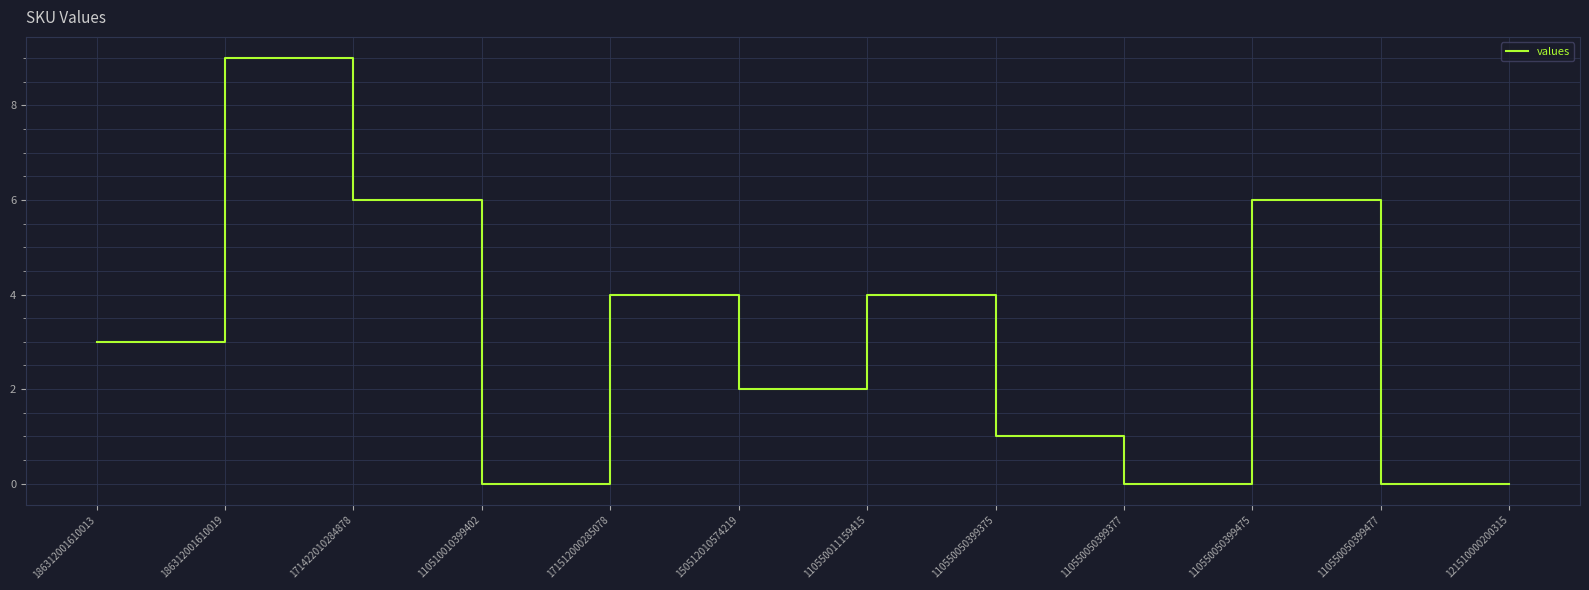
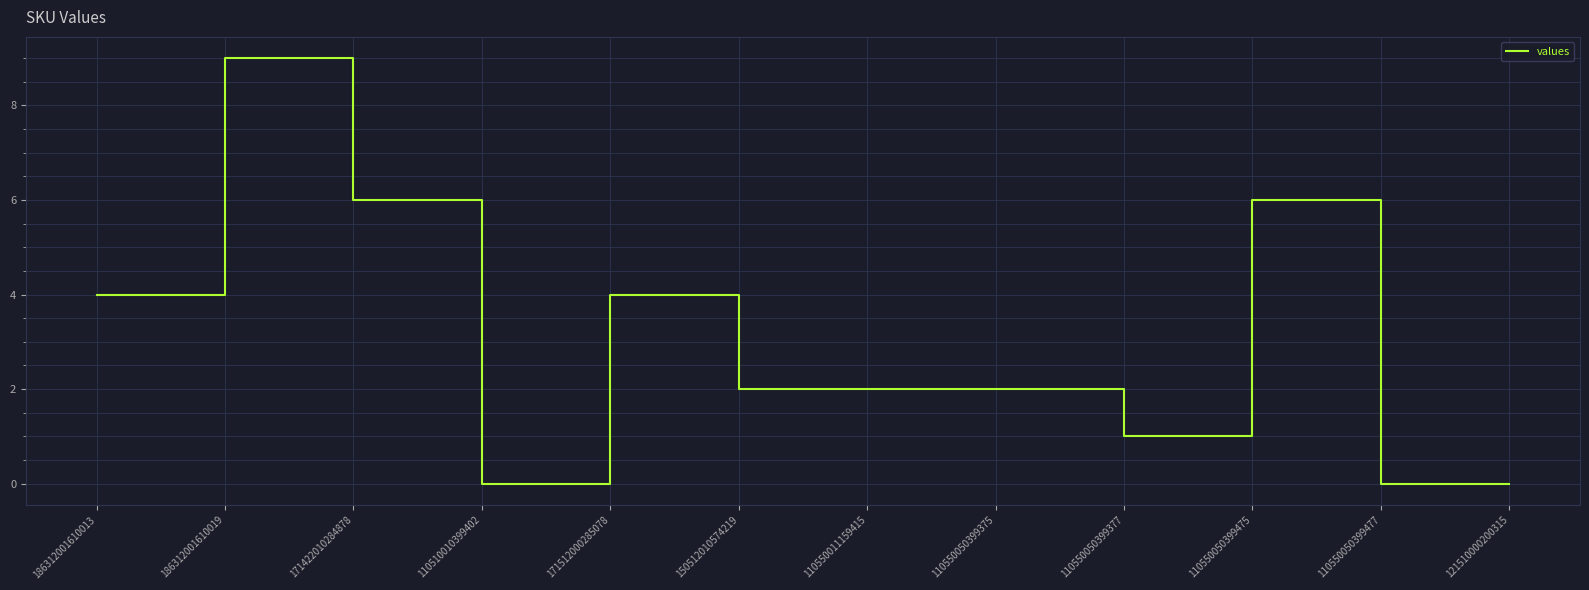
  {
-   "186312001610013": 3,
+   "186312001610013": 4,
    "186312001610019": 9,
    "171422010284878": 6,
    "110510010399402": 0,
    "171512000285078": 4,
    "150512010574219": 2,
-   "110550011159415": 4,
-   "110550050399375": 1,
-   "110550050399377": 0,
+   "110550011159415": 2,
+   "110550050399375": 2,
+   "110550050399377": 1,
    "110550050399475": 6,
    "110550050399477": 0,
    "121510000200315": 0
  }
